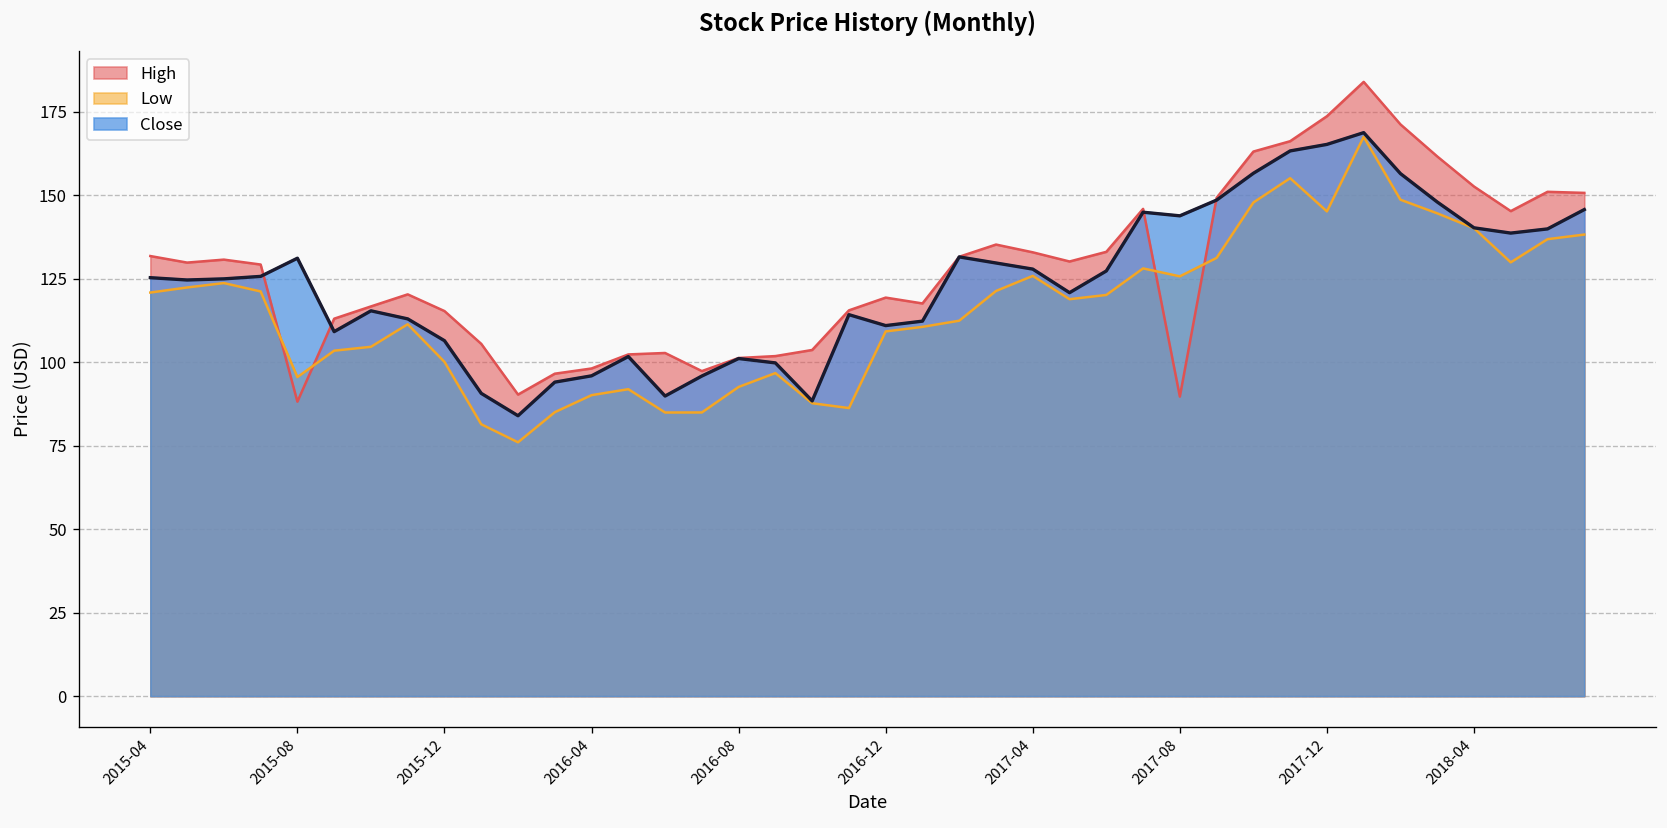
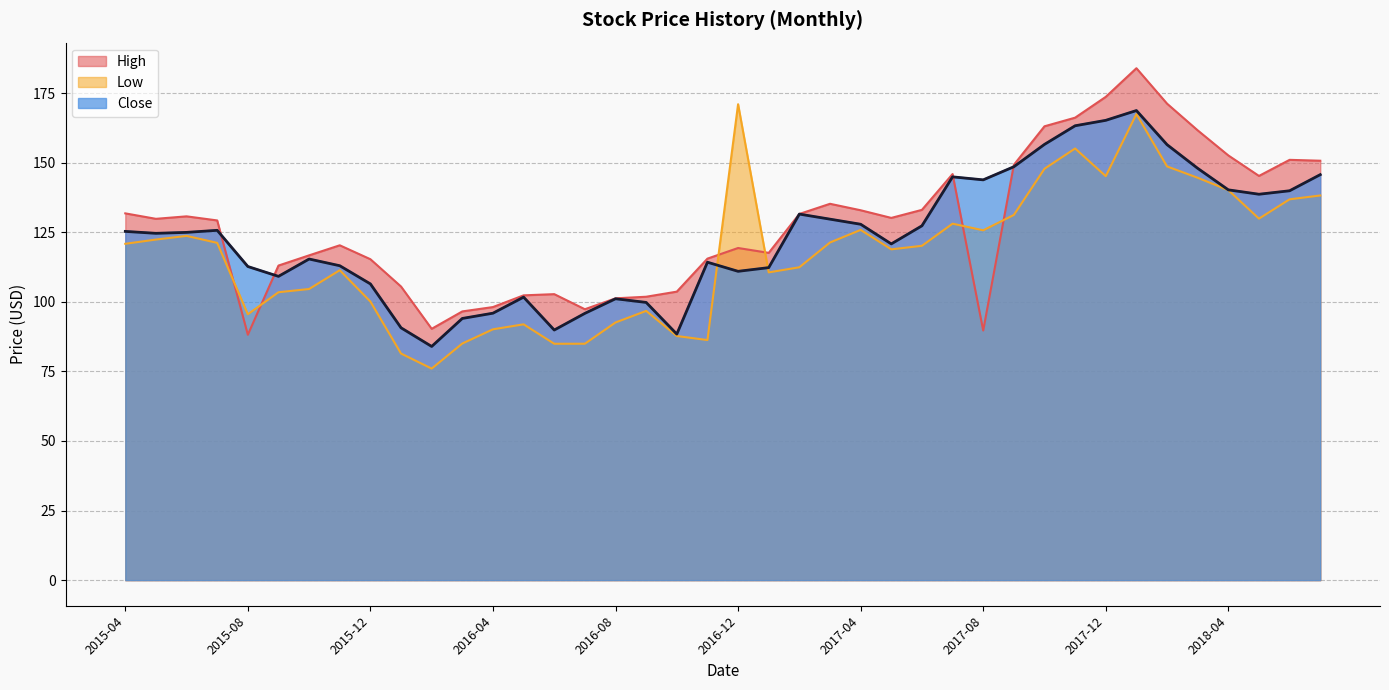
  {
    "High": {
      "2015-04": 132,
      "2015-08": 88,
      "2015-12": 115,
      "2016-04": 98,
      "2016-12": 119,
      "2017-04": 133,
      "2017-08": 90,
      "2017-12": 174,
      "2018-04": 153
    },
    "Low": {
      "2015-04": 121,
      "2015-08": 96,
      "2015-12": 100,
      "2016-04": 90,
      "2016-08": 93,
-     "2016-12": 109,
+     "2016-12": 171,
      "2017-04": 126,
      "2017-08": 126,
      "2017-12": 145
    },
    "Close": {
      "2015-04": 125,
-     "2015-08": 131,
+     "2015-08": 113,
      "2015-12": 106,
      "2016-04": 96,
      "2016-12": 111,
      "2017-04": 128,
      "2017-08": 144,
      "2017-12": 165
    }
  }
